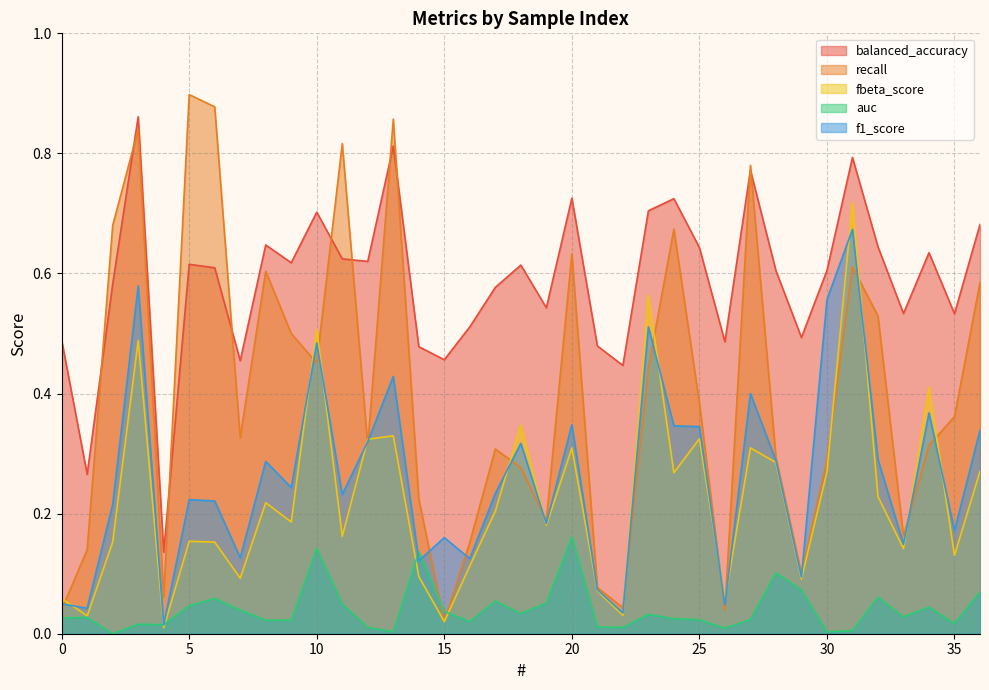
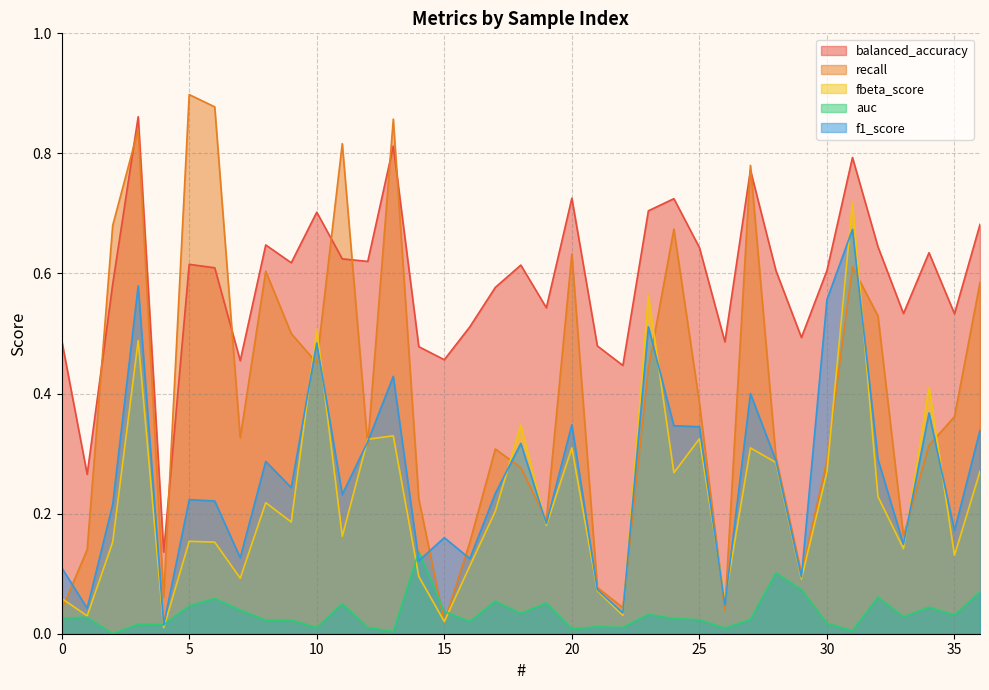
  {
    "auc": {
      "0": 0.03,
      "5": 0.05,
-     "10": 0.14,
+     "10": 0.01,
      "15": 0.04,
-     "20": 0.16,
+     "20": 0.01,
      "25": 0.02,
-     "30": 0.00,
-     "35": 0.02
+     "30": 0.02,
+     "35": 0.03
    },
    "f1_score": {
-     "0": 0.05,
+     "0": 0.11,
      "5": 0.22,
      "10": 0.48,
      "15": 0.16,
      "20": 0.35,
      "25": 0.34,
      "30": 0.56,
      "35": 0.17
    }
  }
